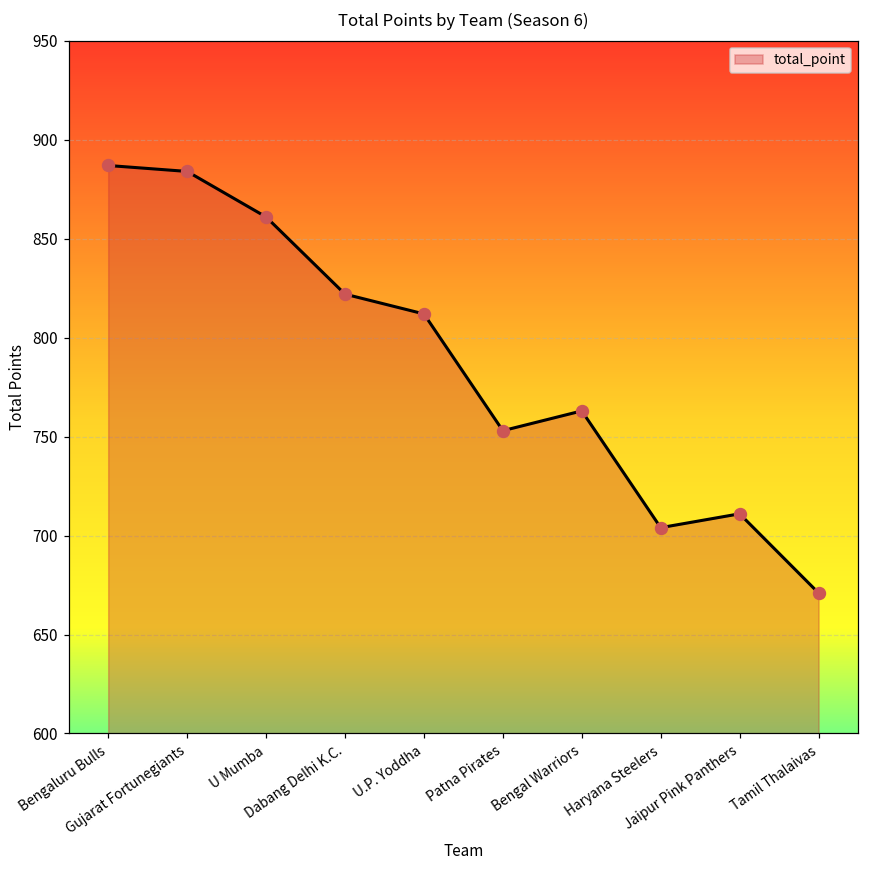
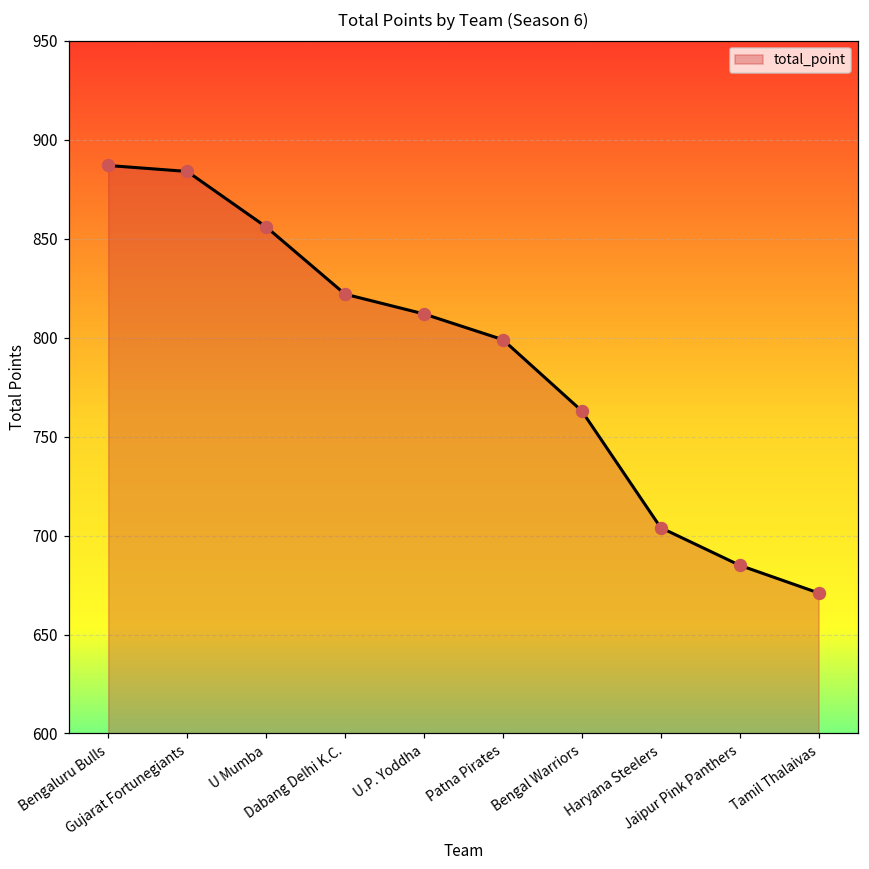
  {
    "Bengaluru Bulls": 887,
    "Gujarat Fortunegiants": 884,
-   "U Mumba": 861,
+   "U Mumba": 856,
    "Dabang Delhi K.C.": 822,
    "U.P. Yoddha": 812,
-   "Patna Pirates": 753,
+   "Patna Pirates": 799,
    "Bengal Warriors": 763,
    "Haryana Steelers": 704,
-   "Jaipur Pink Panthers": 711,
+   "Jaipur Pink Panthers": 685,
    "Tamil Thalaivas": 671
  }
